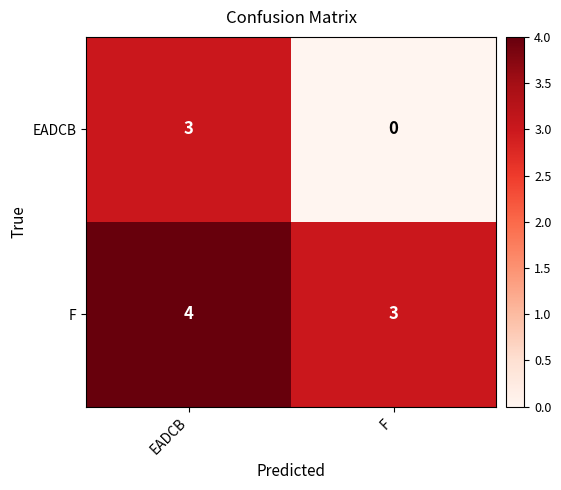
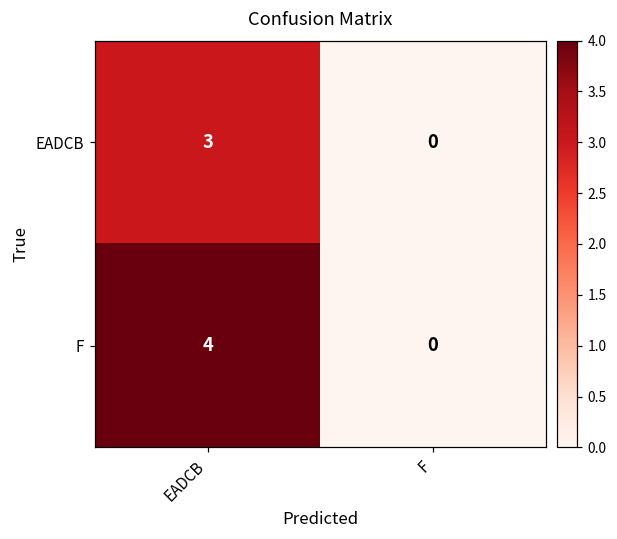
  {
    "EADCB": {
      "EADCB": 3,
      "F": 0
    },
    "F": {
      "EADCB": 4,
-     "F": 3
+     "F": 0
    }
  }
